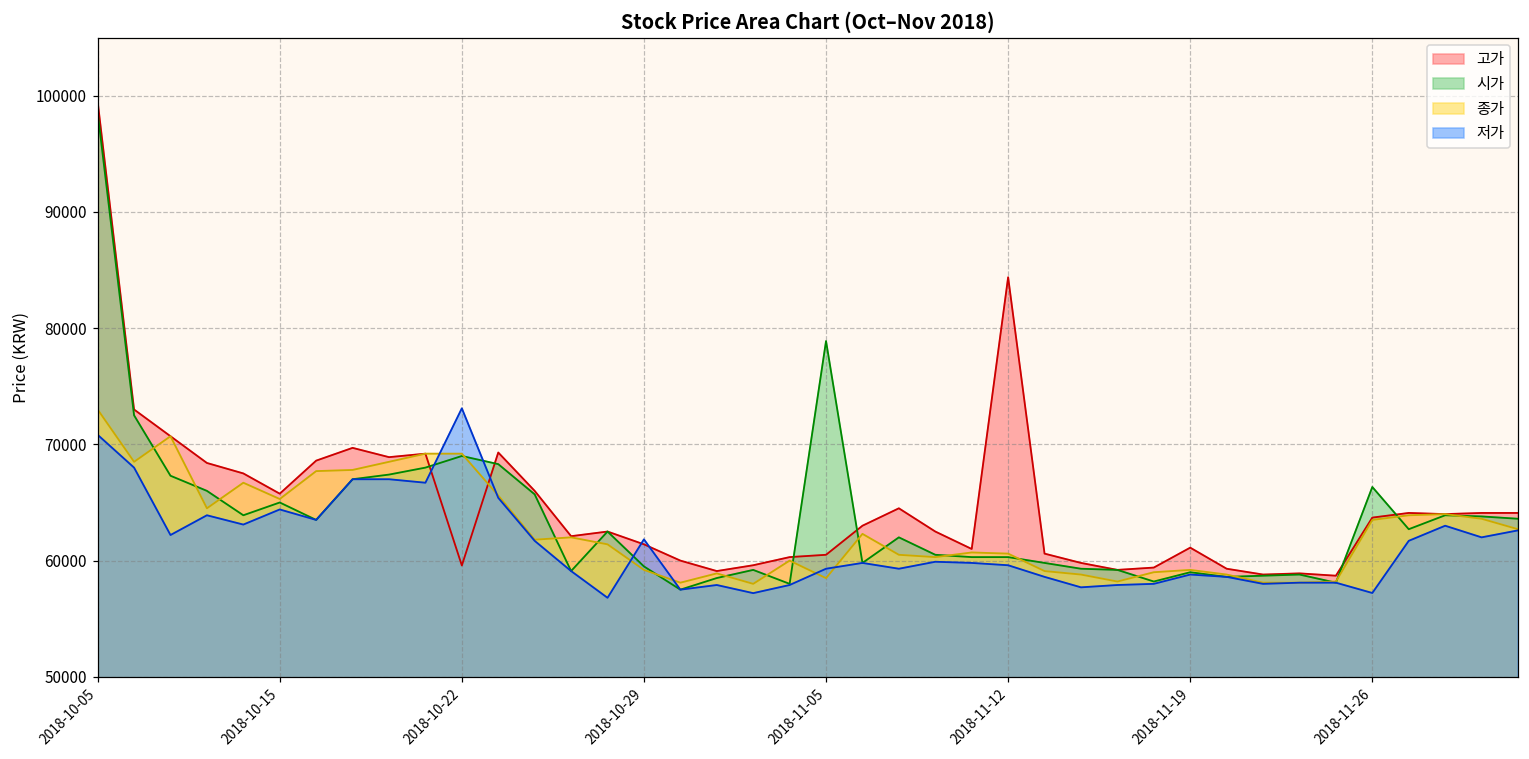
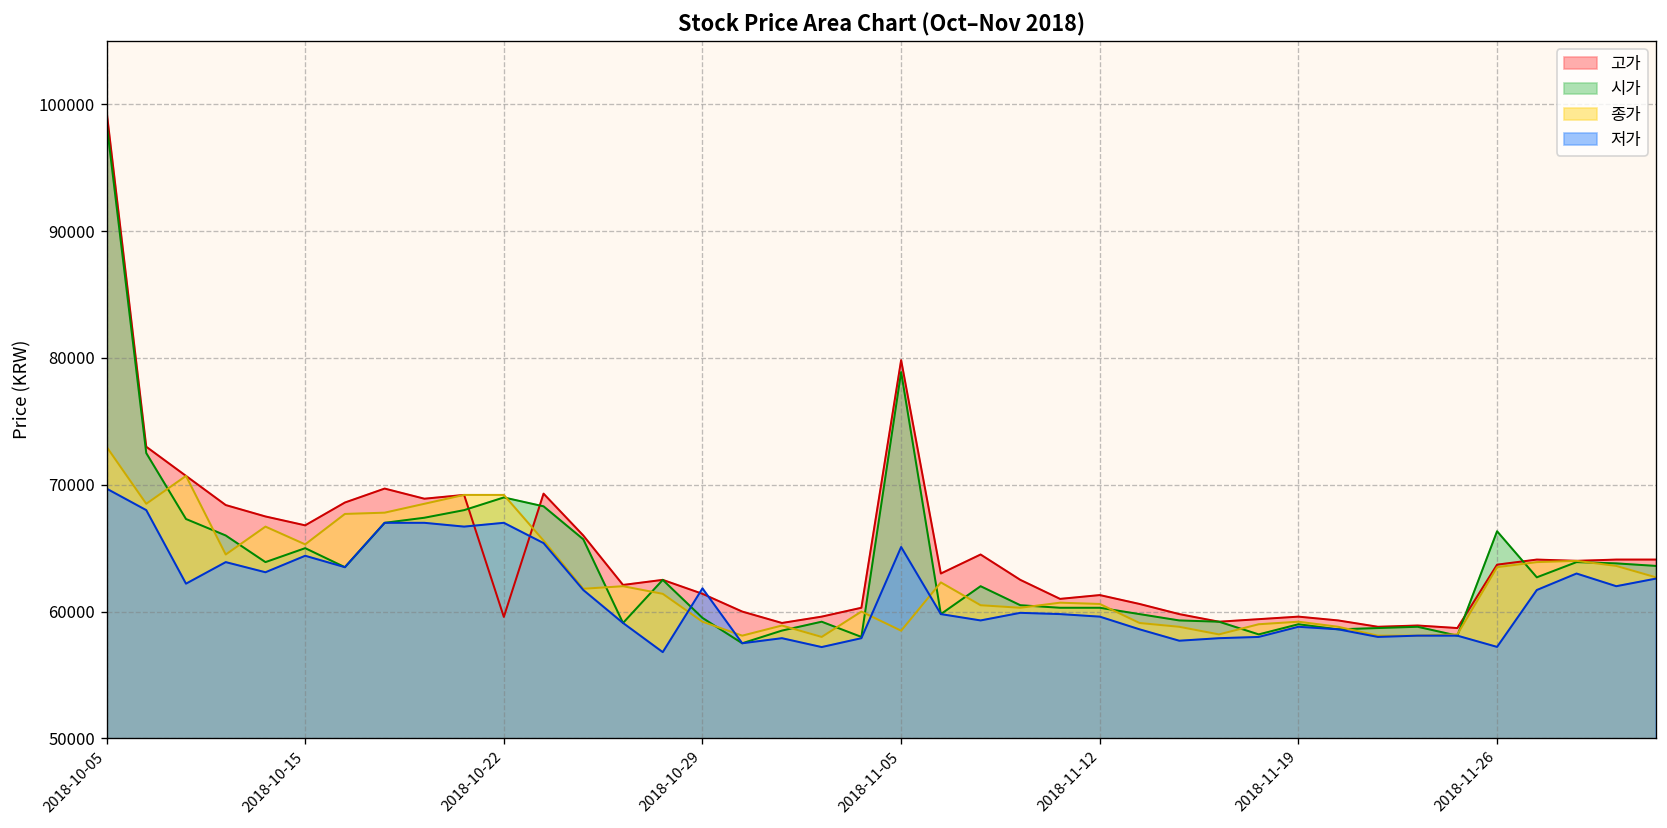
  {
    "고가": {
      "2018-10-05": 99500,
-     "2018-10-15": 65800,
+     "2018-10-15": 66800,
      "2018-10-22": 59600,
      "2018-10-29": 61400,
-     "2018-11-05": 60500,
-     "2018-11-12": 84400,
-     "2018-11-19": 61100
+     "2018-11-05": 79800,
+     "2018-11-12": 61300,
+     "2018-11-19": 59600
    },
    "시가": {
      "2018-10-05": 98600,
      "2018-10-15": 65000,
      "2018-10-29": 59500,
      "2018-11-05": 78900,
      "2018-11-12": 60300,
      "2018-11-26": 66300
    },
    "종가": {
      "2018-10-05": 73000,
      "2018-10-15": 65300,
      "2018-10-29": 59200,
      "2018-11-05": 58500,
      "2018-11-12": 60600
    },
    "저가": {
-     "2018-10-05": 70800,
+     "2018-10-05": 69700,
      "2018-10-15": 64400,
-     "2018-10-22": 73100,
+     "2018-10-22": 67000,
      "2018-10-29": 61800,
-     "2018-11-05": 59300,
+     "2018-11-05": 65100,
      "2018-11-12": 59600,
      "2018-11-26": 57200
    }
  }
